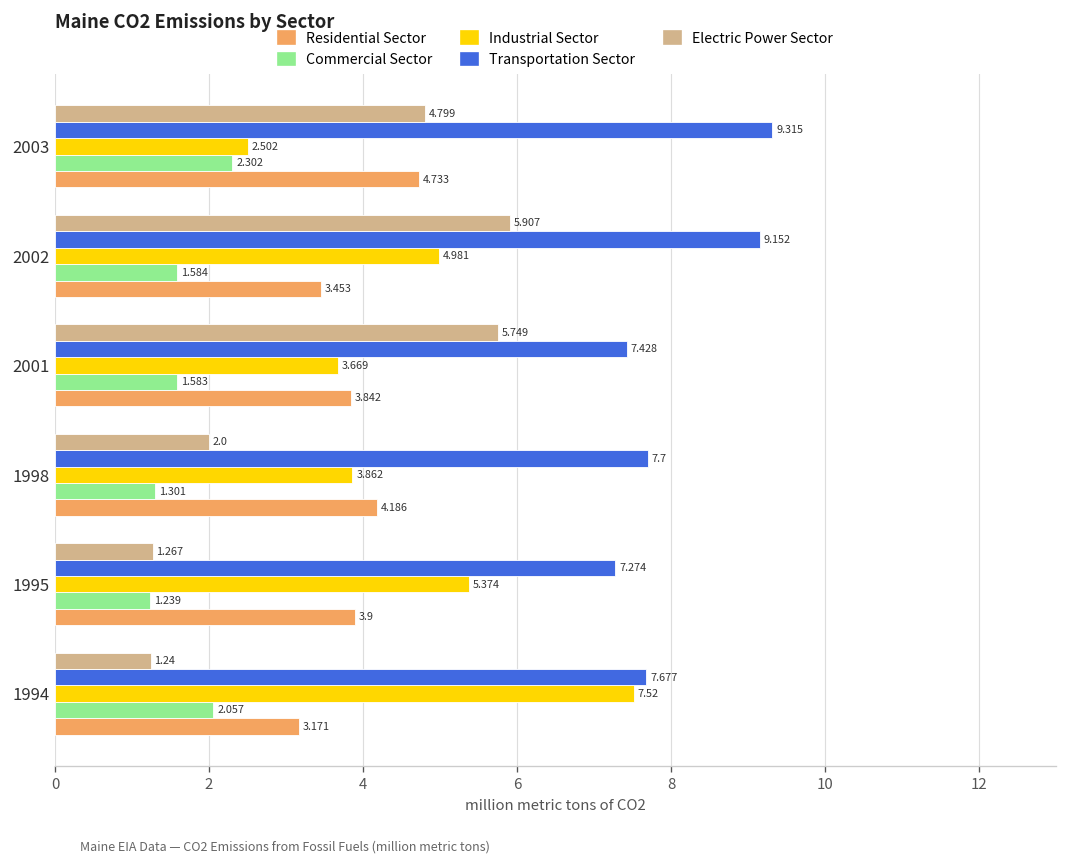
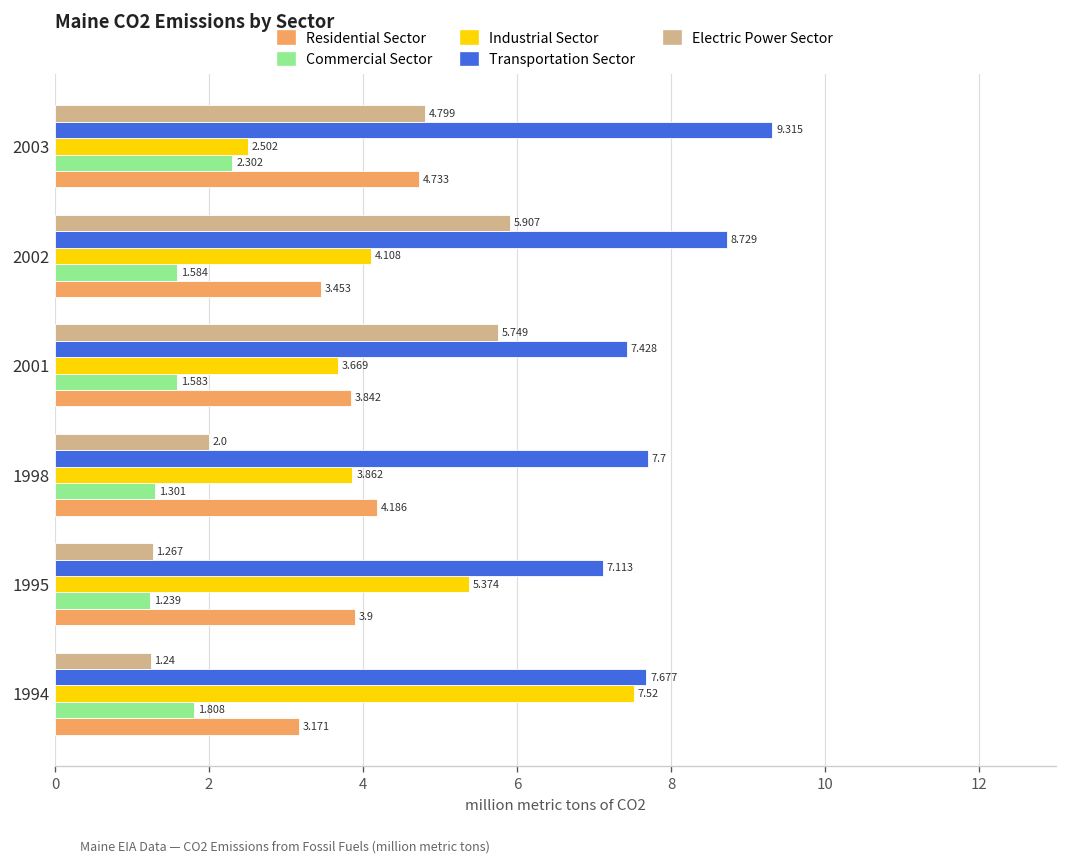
  {
    "Commercial Sector": {
      "2003": 2.302,
      "2002": 1.584,
      "2001": 1.583,
      "1998": 1.301,
      "1995": 1.239,
-     "1994": 2.057
+     "1994": 1.808
    },
    "Industrial Sector": {
      "2003": 2.502,
-     "2002": 4.981,
+     "2002": 4.108,
      "2001": 3.669,
      "1998": 3.862,
      "1995": 5.374,
      "1994": 7.52
    },
    "Transportation Sector": {
      "2003": 9.315,
-     "2002": 9.152,
+     "2002": 8.729,
      "2001": 7.428,
      "1998": 7.7,
-     "1995": 7.274,
+     "1995": 7.113,
      "1994": 7.677
    }
  }
